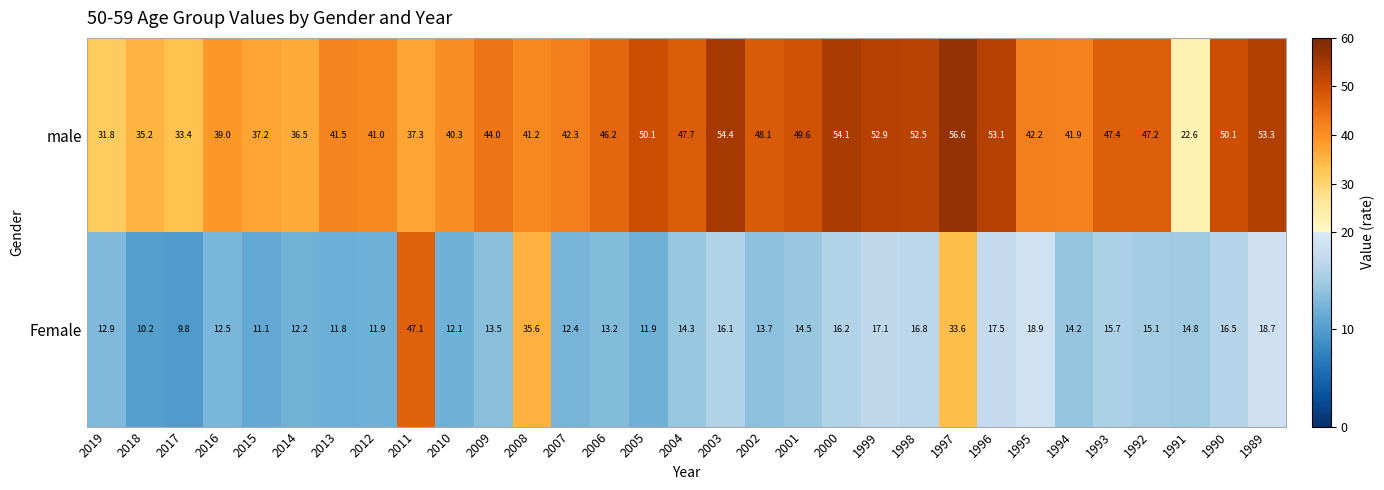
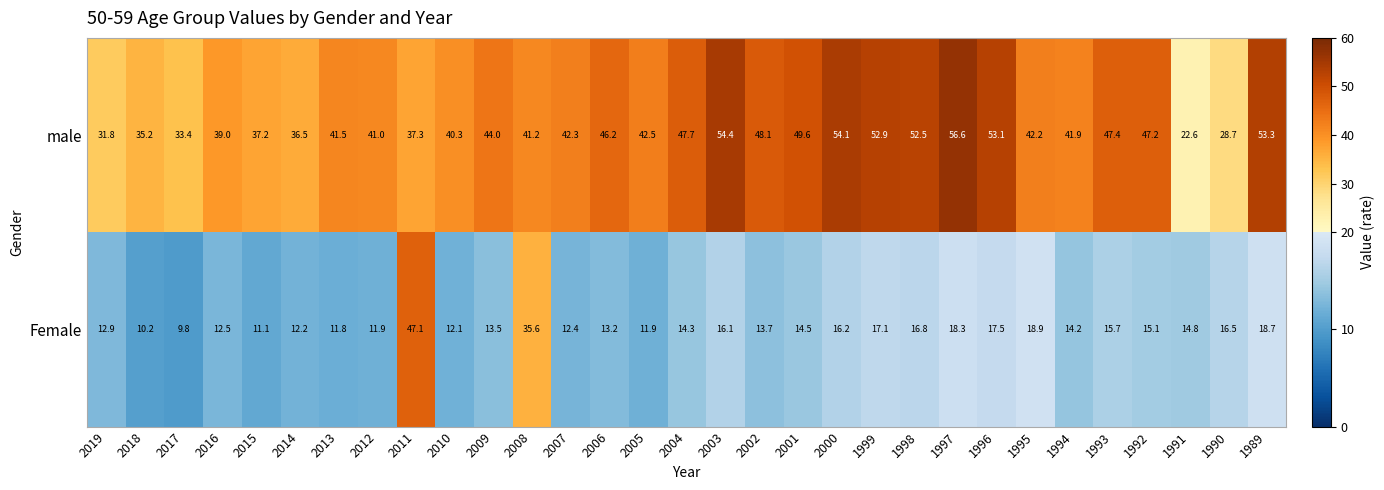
  {
    "male": {
      "2019": 31.8,
      "2018": 35.2,
      "2017": 33.4,
      "2016": 39.0,
      "2015": 37.2,
      "2014": 36.5,
      "2013": 41.5,
      "2012": 41.0,
      "2011": 37.3,
      "2010": 40.3,
      "2009": 44.0,
      "2008": 41.2,
      "2007": 42.3,
      "2006": 46.2,
-     "2005": 50.1,
+     "2005": 42.5,
      "2004": 47.7,
      "2003": 54.4,
      "2002": 48.1,
      "2001": 49.6,
      "2000": 54.1,
      "1999": 52.9,
      "1998": 52.5,
      "1997": 56.6,
      "1996": 53.1,
      "1995": 42.2,
      "1994": 41.9,
      "1993": 47.4,
      "1992": 47.2,
      "1991": 22.6,
-     "1990": 50.1,
+     "1990": 28.7,
      "1989": 53.3
    },
    "Female": {
      "2019": 12.9,
      "2018": 10.2,
      "2017": 9.8,
      "2016": 12.5,
      "2015": 11.1,
      "2014": 12.2,
      "2013": 11.8,
      "2012": 11.9,
      "2011": 47.1,
      "2010": 12.1,
      "2009": 13.5,
      "2008": 35.6,
      "2007": 12.4,
      "2006": 13.2,
      "2005": 11.9,
      "2004": 14.3,
      "2003": 16.1,
      "2002": 13.7,
      "2001": 14.5,
      "2000": 16.2,
      "1999": 17.1,
      "1998": 16.8,
-     "1997": 33.6,
+     "1997": 18.3,
      "1996": 17.5,
      "1995": 18.9,
      "1994": 14.2,
      "1993": 15.7,
      "1992": 15.1,
      "1991": 14.8,
      "1990": 16.5,
      "1989": 18.7
    }
  }
